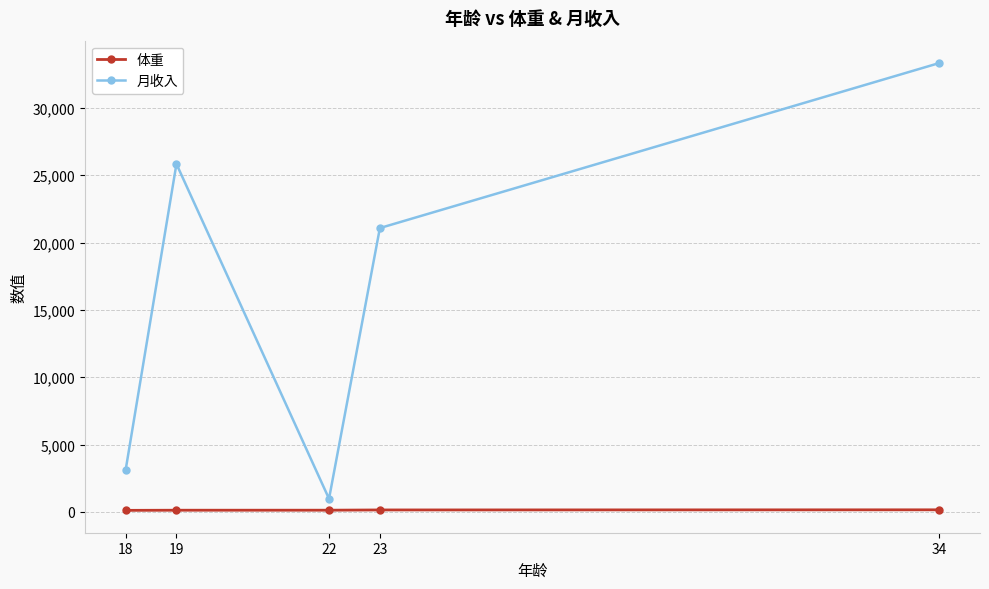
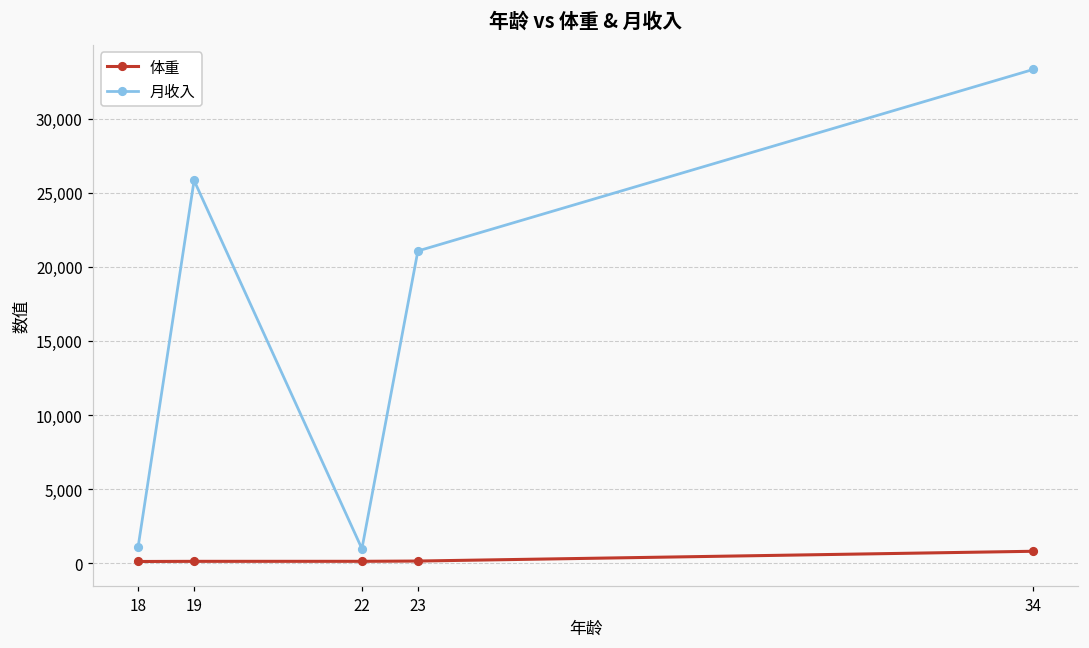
  {
    "体重": {
      "18": "100",
      "19": "100",
      "22": "100",
      "23": "100",
-     "34": "200"
+     "34": "800"
    },
    "月收入": {
-     "18": "3,100",
+     "18": "1,100",
      "19": "25,800",
      "22": "1,000",
      "23": "21,100",
      "34": "33,300"
    }
  }
